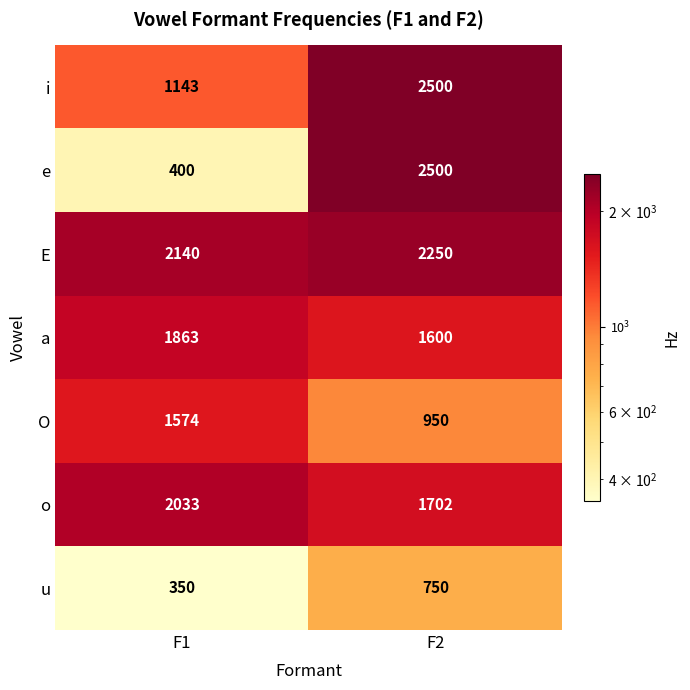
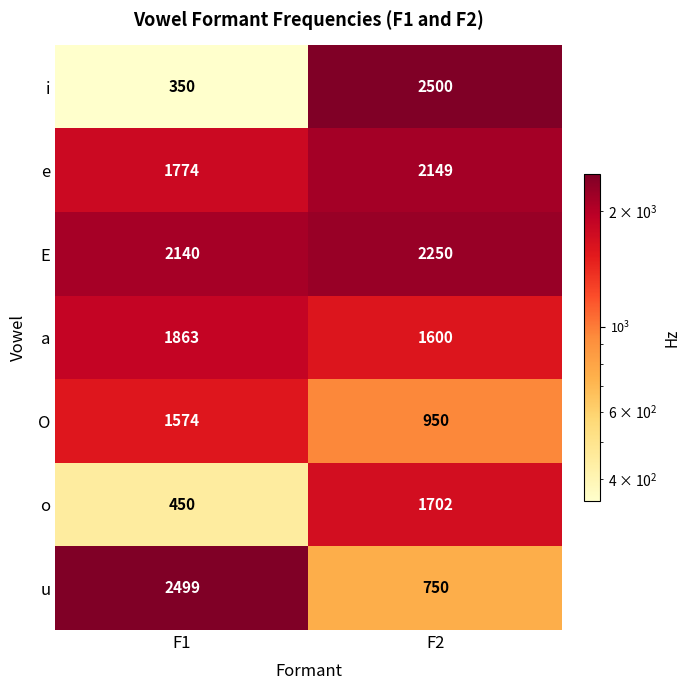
  {
    "i": {
-     "F1": 1143,
+     "F1": 350,
      "F2": 2500
    },
    "e": {
-     "F1": 400,
-     "F2": 2500
+     "F1": 1774,
+     "F2": 2149
    },
    "E": {
      "F1": 2140,
      "F2": 2250
    },
    "a": {
      "F1": 1863,
      "F2": 1600
    },
    "O": {
      "F1": 1574,
      "F2": 950
    },
    "o": {
-     "F1": 2033,
+     "F1": 450,
      "F2": 1702
    },
    "u": {
-     "F1": 350,
+     "F1": 2499,
      "F2": 750
    }
  }
